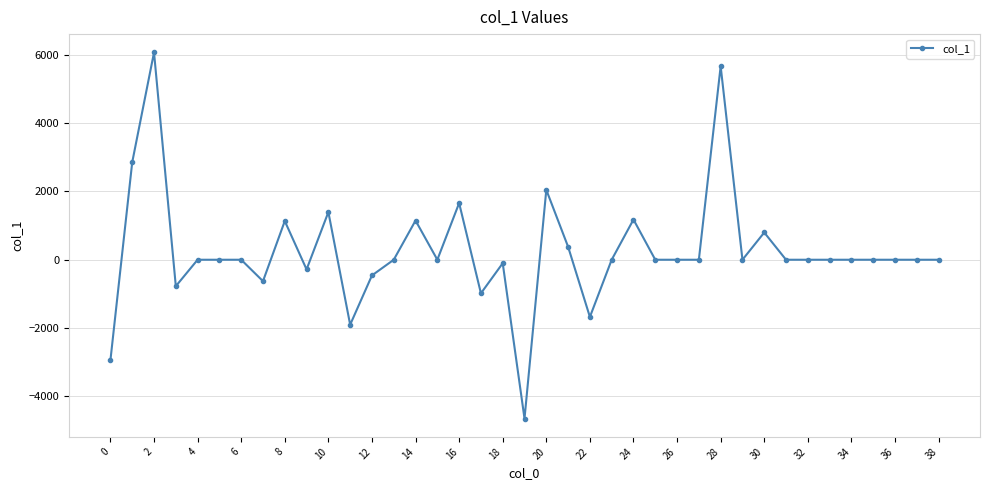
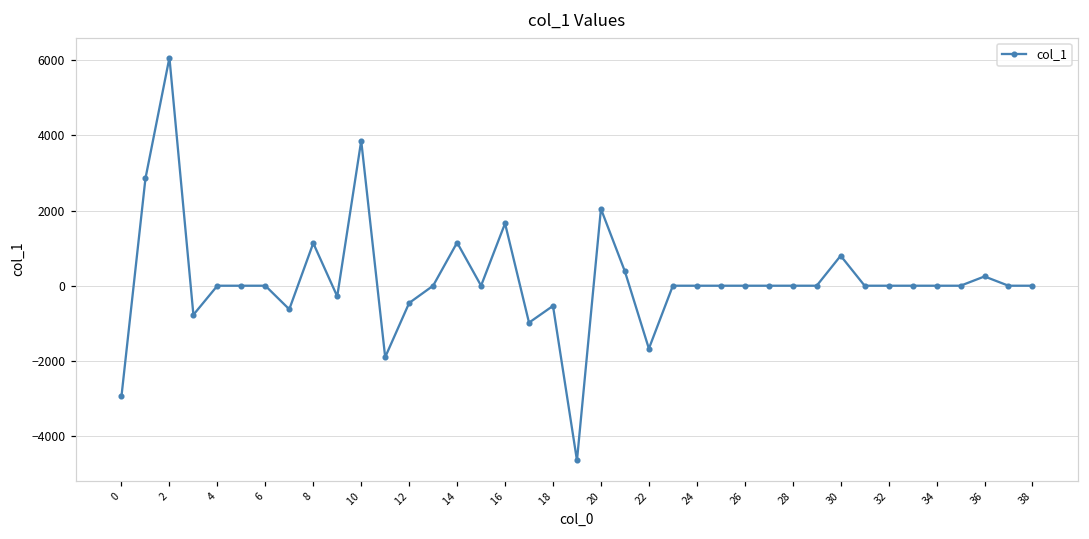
  {
    "0": -2900,
    "2": 6100,
    "4": 0,
    "6": 0,
    "8": 1100,
-   "10": 1400,
+   "10": 3900,
    "12": -500,
    "14": 1100,
    "16": 1700,
-   "18": -100,
+   "18": -500,
    "20": 2000,
    "22": -1700,
-   "24": 1200,
+   "24": 0,
    "26": 0,
-   "28": 5700,
+   "28": 0,
    "30": 800,
    "32": 0,
    "34": 0,
-   "36": 0,
+   "36": 200,
    "38": 0
  }
